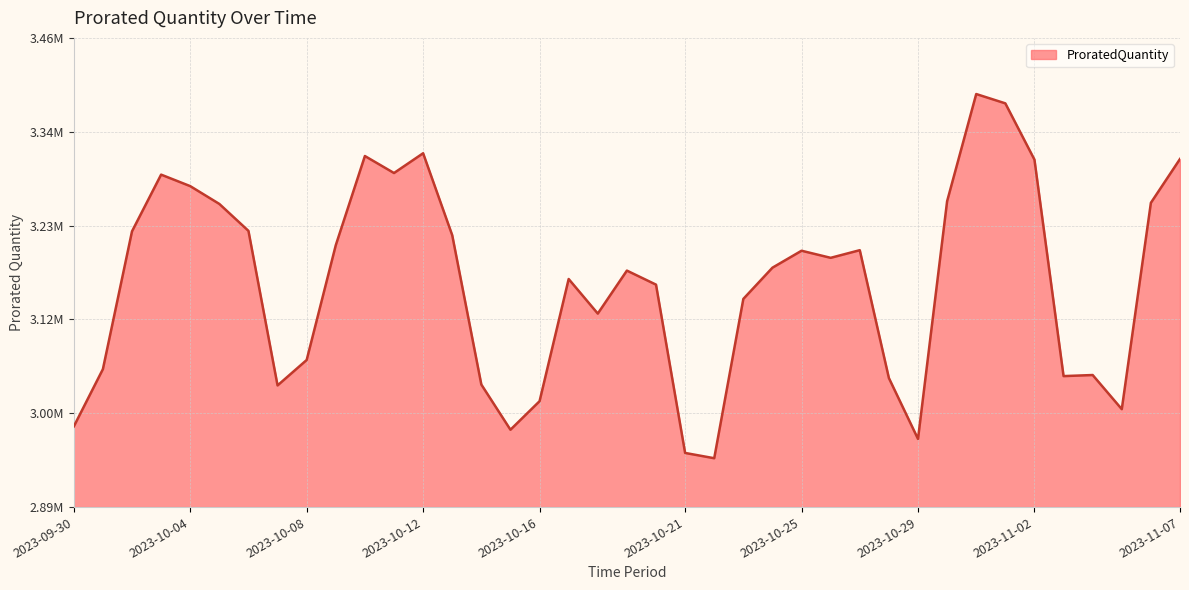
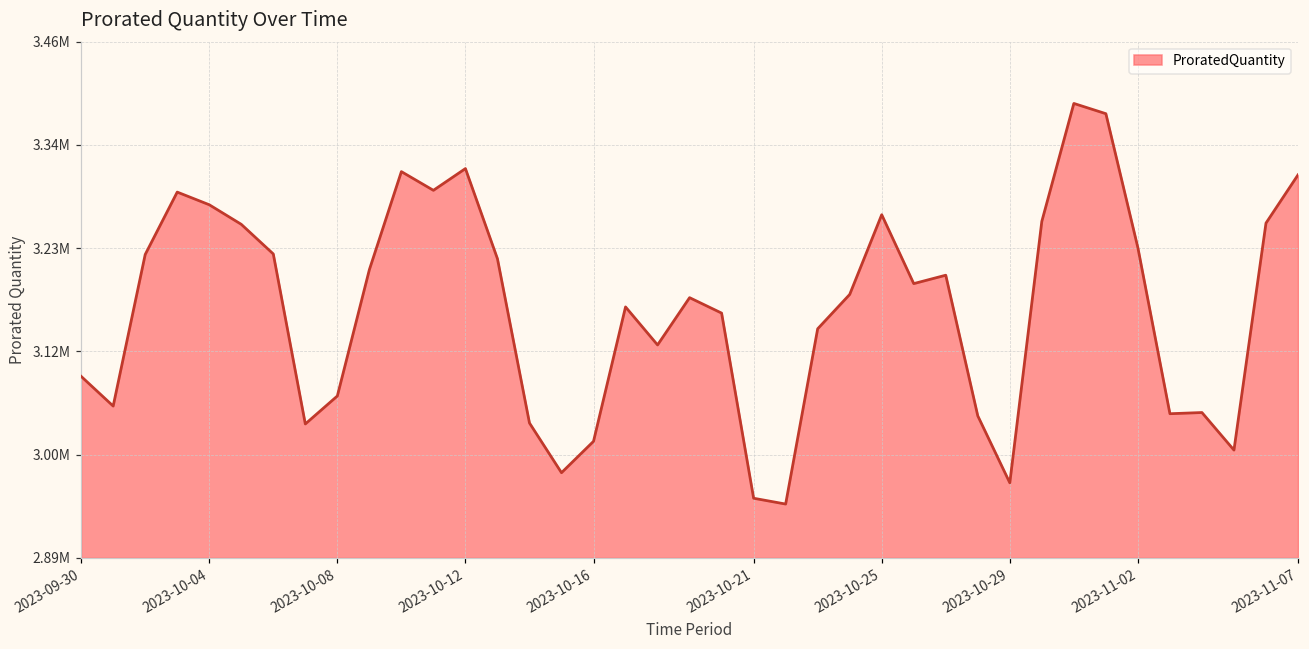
  {
-   "2023-09-30": 2990000,
+   "2023-09-30": 3090000,
    "2023-10-04": 3280000,
    "2023-10-08": 3070000,
    "2023-10-12": 3320000,
    "2023-10-16": 3020000,
    "2023-10-21": 2950000,
-   "2023-10-25": 3200000,
+   "2023-10-25": 3270000,
    "2023-10-29": 2970000,
-   "2023-11-02": 3310000,
+   "2023-11-02": 3230000,
    "2023-11-07": 3310000
  }
